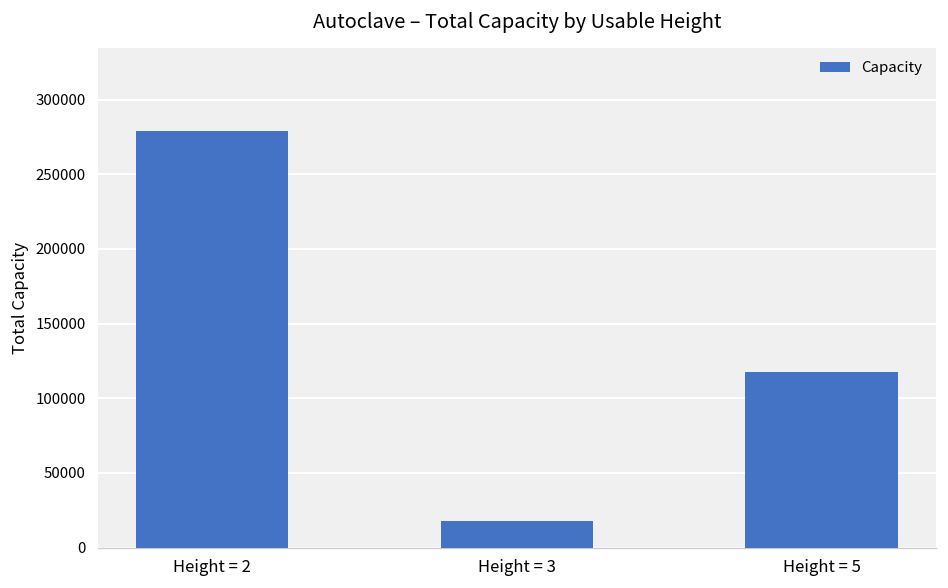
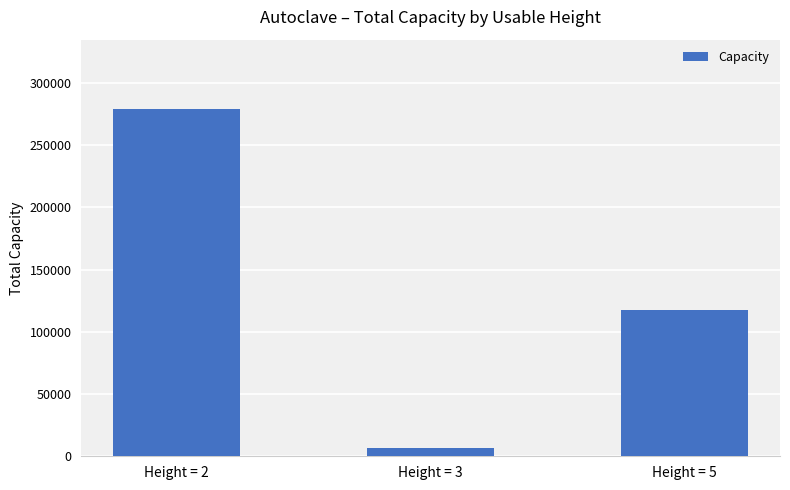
  {
    "Height = 2": 279000,
-   "Height = 3": 18000,
+   "Height = 3": 7000,
    "Height = 5": 117000
  }
